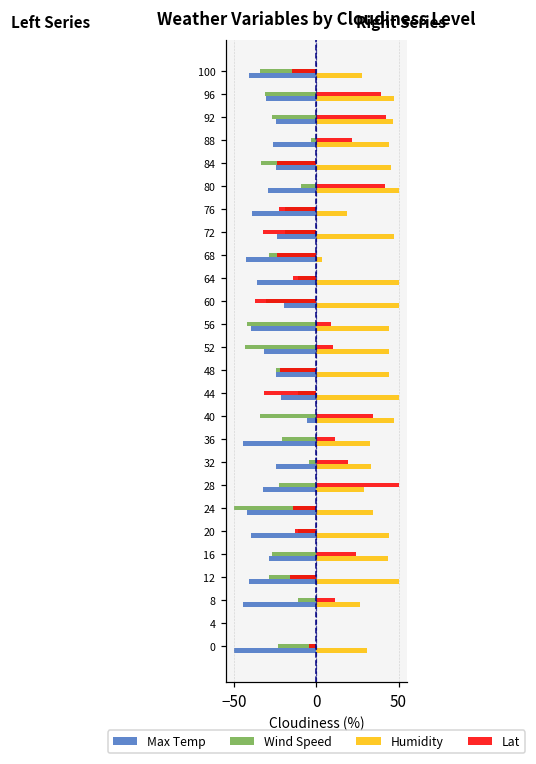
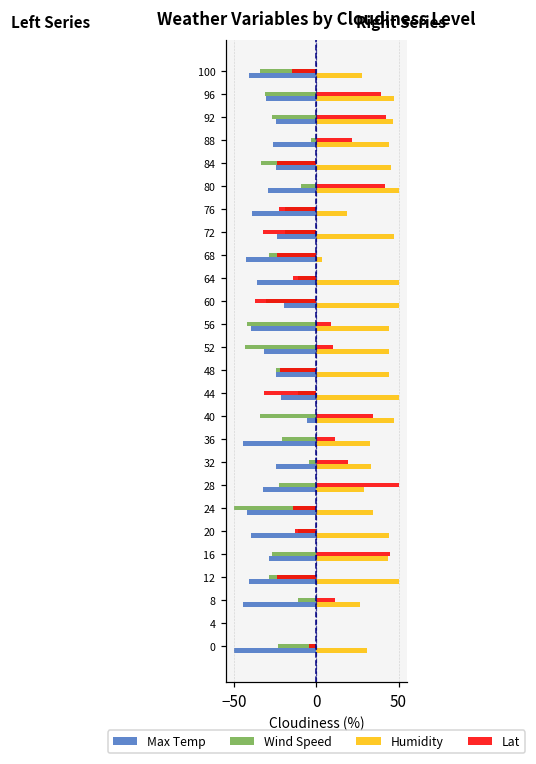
  {
    "Max Temp": {
      "100": -41,
      "96": -31,
      "92": -25,
      "88": -27,
      "84": -25,
      "80": -30,
      "76": -39,
      "72": -24,
      "68": -43,
      "64": -36,
      "60": -20,
      "56": -40,
      "52": -32,
      "48": -25,
      "44": -22,
      "40": -6,
      "36": -45,
      "32": -25,
      "28": -32,
      "24": -42,
      "20": -40,
      "16": -29,
      "12": -41,
      "8": -45,
      "4": 0,
      "0": -50
    },
    "Wind Speed": {
      "100": -34,
      "96": -31,
      "92": -27,
      "88": -3,
      "84": -34,
      "80": -9,
      "68": -29,
      "56": -43,
      "52": -43,
      "48": -24,
      "40": -34,
      "36": -21,
      "32": -5,
      "28": -23,
      "24": -50,
      "16": -27,
      "12": -29,
      "8": -11,
      "4": 0,
      "0": -23
    },
    "Humidity": {
      "100": 28,
      "96": 47,
      "92": 47,
      "88": 45,
      "84": 46,
      "80": 50,
      "76": 19,
      "72": 47,
      "68": 4,
      "64": 50,
      "60": 50,
      "56": 44,
      "52": 44,
      "48": 44,
      "44": 50,
      "40": 48,
      "36": 33,
      "32": 34,
      "28": 29,
      "24": 35,
      "20": 44,
      "16": 44,
      "12": 50,
      "8": 27,
      "4": 0,
      "0": 31
    },
    "Lat": {
      "96": 39,
      "92": 42,
      "88": 21,
      "80": 42,
      "76": -23,
      "72": -32,
      "64": -14,
      "60": -37,
      "56": 9,
      "52": 10,
      "44": -32,
      "40": 35,
      "36": 11,
      "32": 19,
      "28": 50,
      "20": -13,
-     "16": 24,
-     "12": -16,
+     "16": 45,
+     "12": -24,
      "8": 11,
      "4": 0
    }
  }
